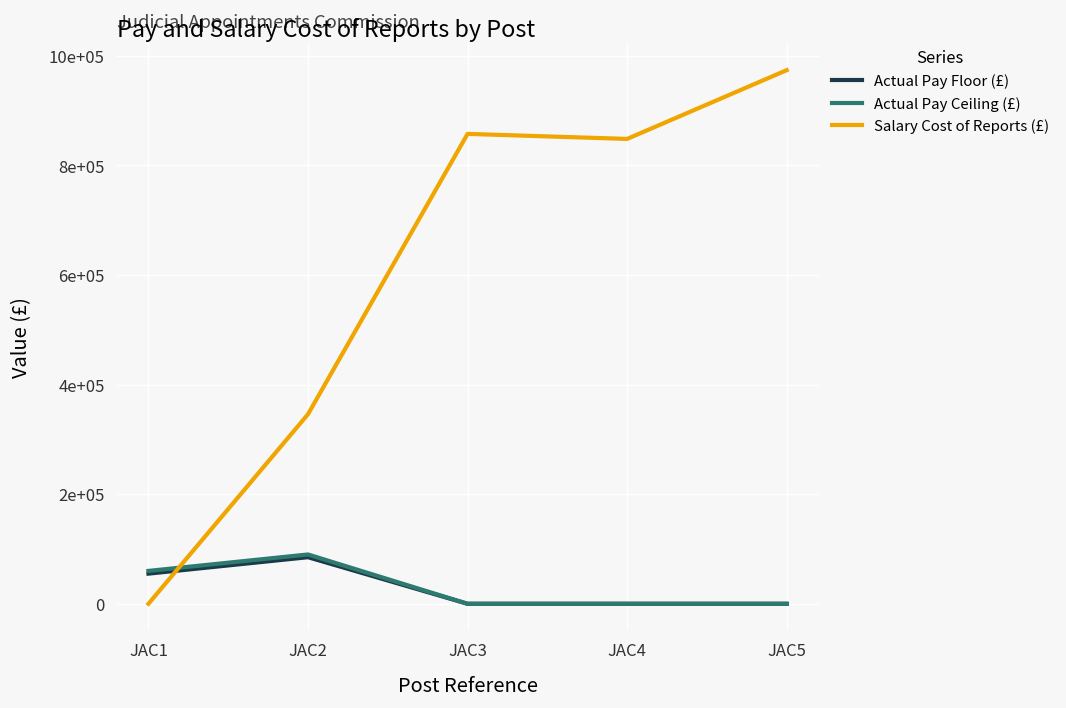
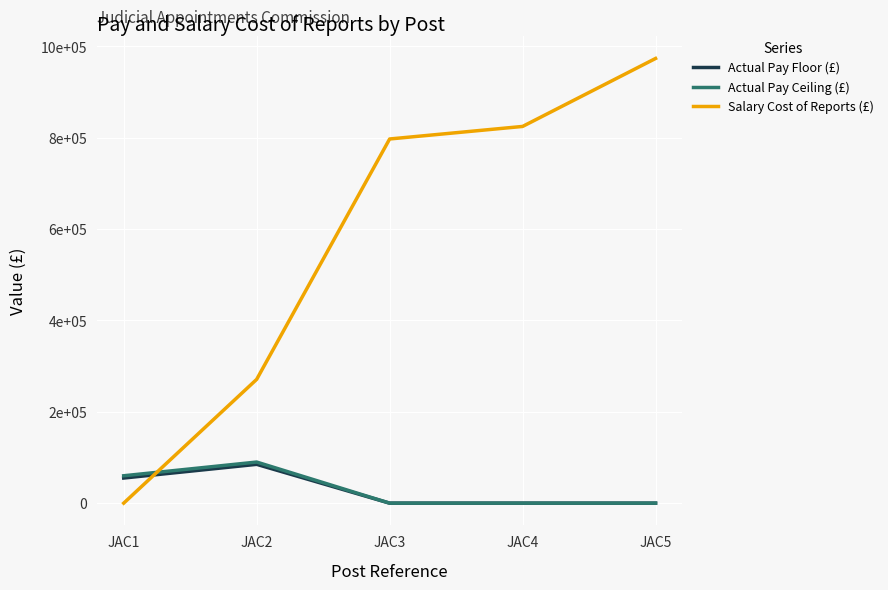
  {
    "Salary Cost of Reports (£)": {
      "JAC1": 0,
-     "JAC2": 350000,
-     "JAC3": 860000,
-     "JAC4": 850000,
+     "JAC2": 270000,
+     "JAC3": 800000,
+     "JAC4": 820000,
      "JAC5": 970000
    }
  }
